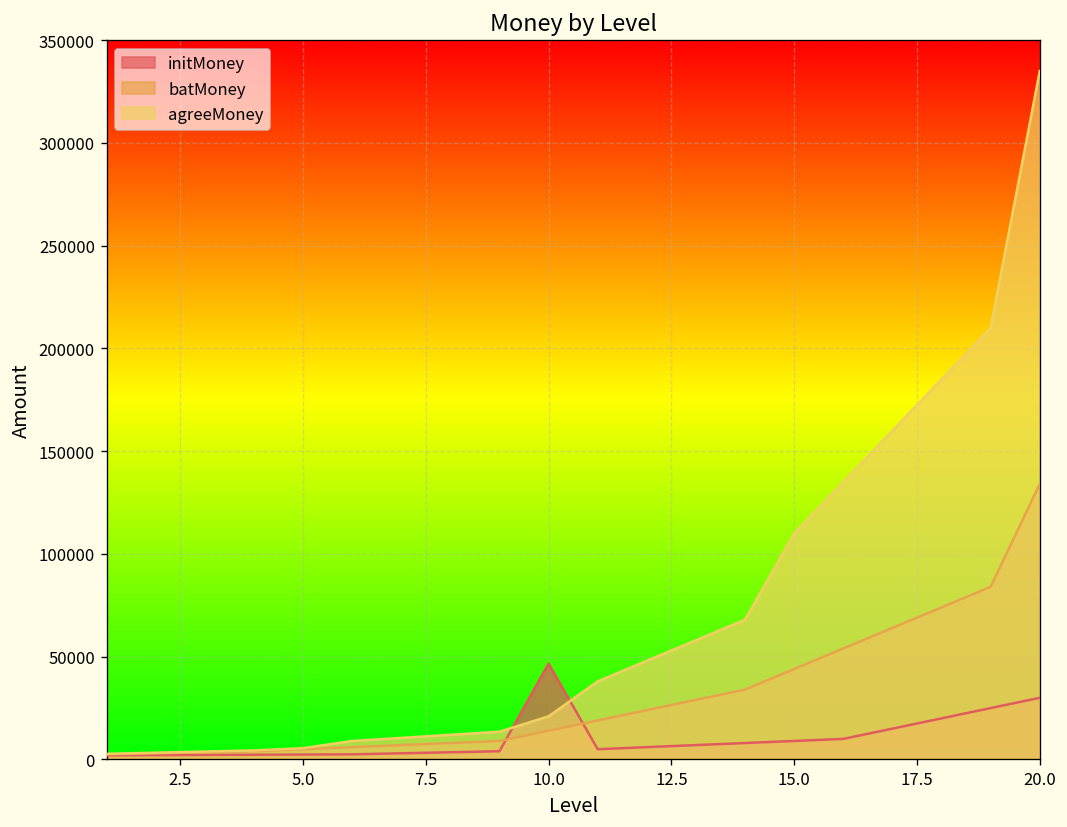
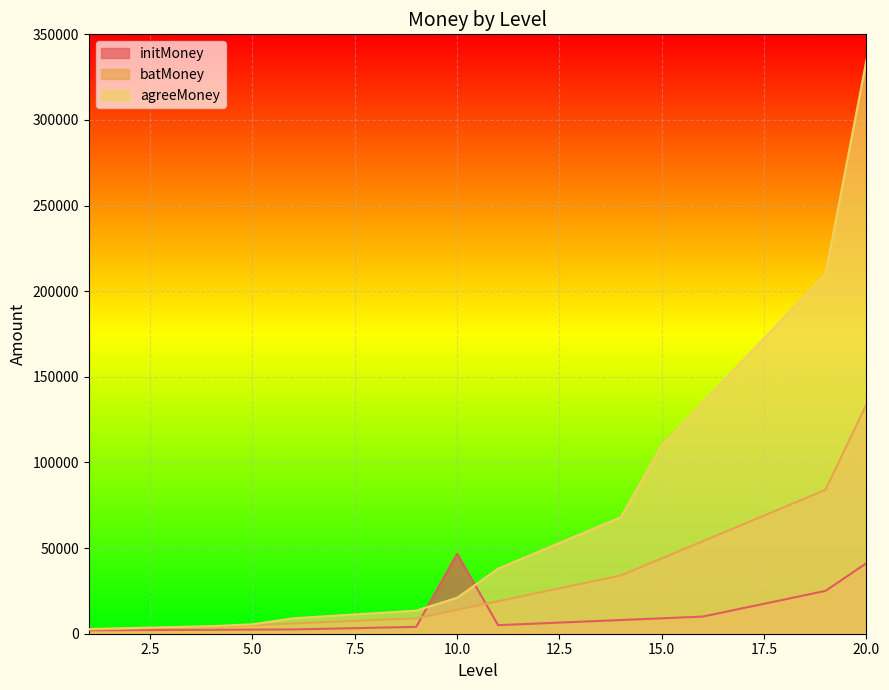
  {
    "initMoney": {
      "5.0": 2000,
      "10.0": 47000,
      "15.0": 9000,
-     "20.0": 30000
+     "20.0": 41000
    }
  }
